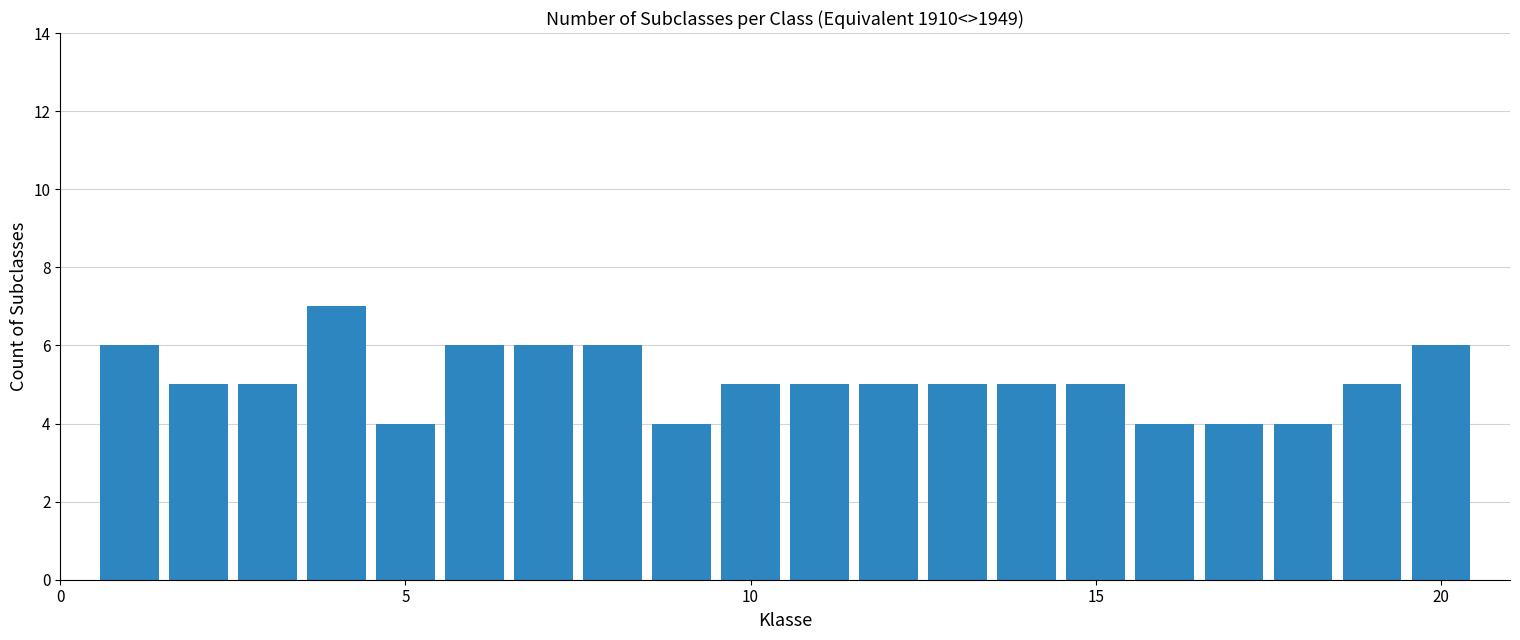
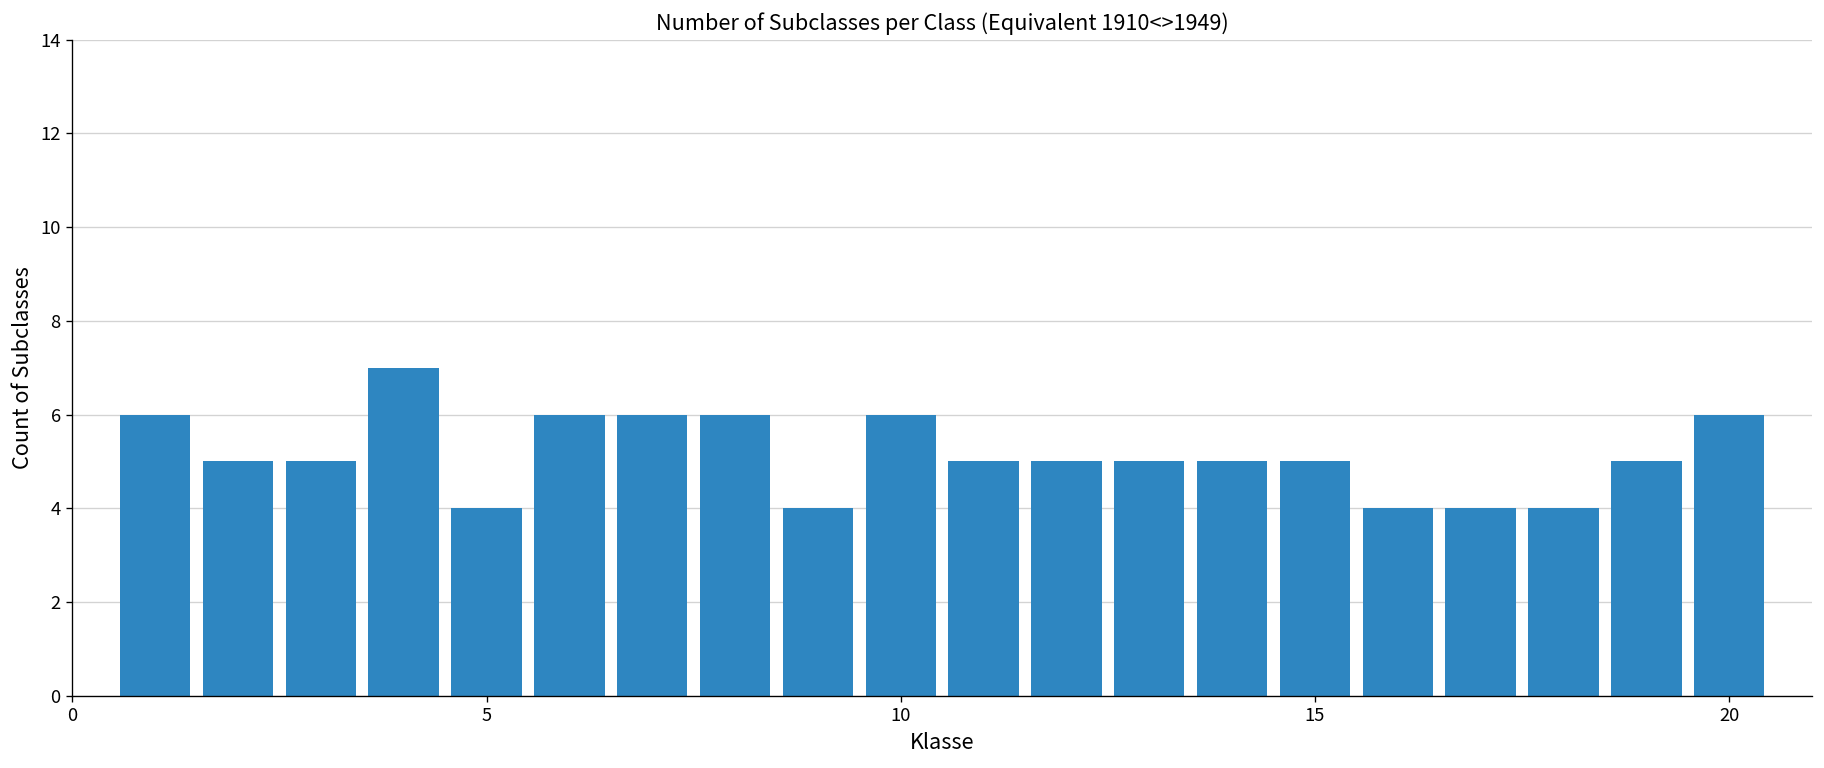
  {
    "5": 4,
-   "10": 5,
+   "10": 6,
    "15": 5,
    "20": 6
  }
